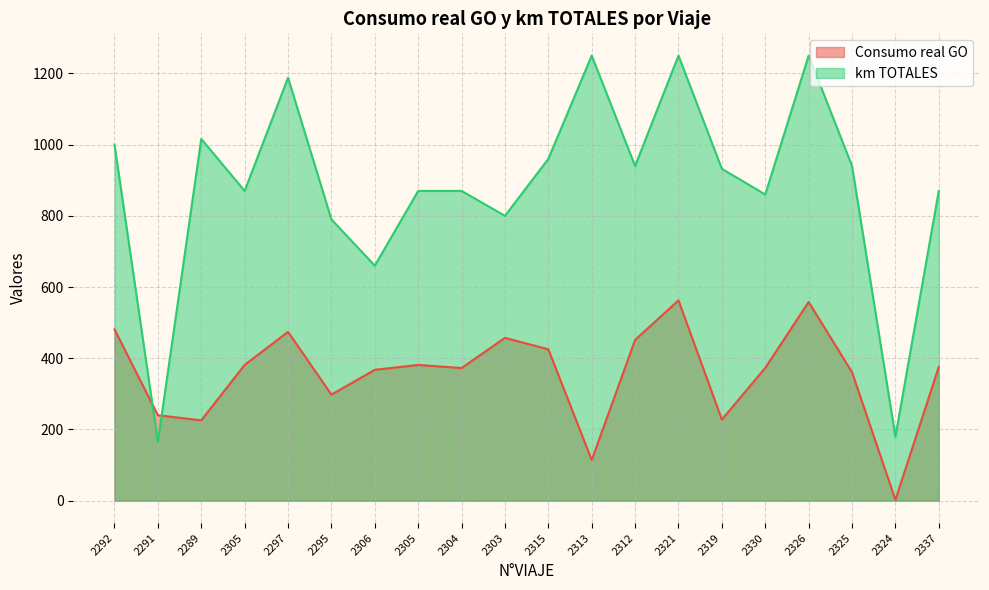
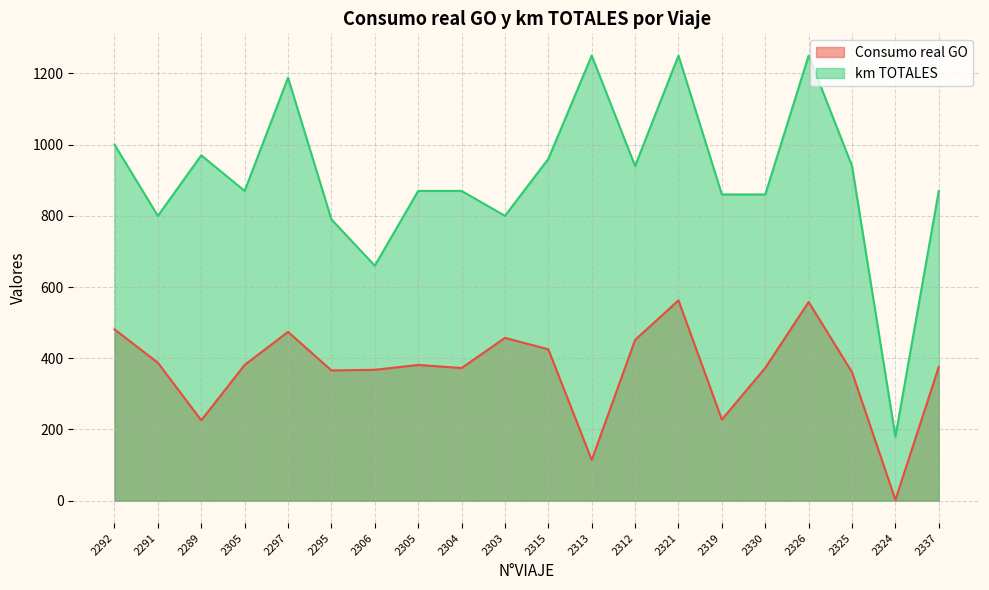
  {
    "Consumo real GO": {
      "2292": 480,
-     "2291": 240,
+     "2291": 390,
      "2289": 230,
      "2297": 470,
-     "2295": 300,
+     "2295": 370,
      "2306": 370,
      "2304": 370,
      "2303": 460,
      "2315": 430,
      "2313": 110,
      "2312": 450,
      "2321": 560,
      "2319": 230,
      "2330": 370,
      "2326": 560,
      "2325": 360,
      "2324": 0,
      "2337": 380
    },
    "km TOTALES": {
      "2292": 1000,
-     "2291": 170,
-     "2289": 1020,
+     "2291": 800,
+     "2289": 970,
      "2297": 1190,
      "2295": 790,
      "2306": 660,
      "2304": 870,
      "2303": 800,
      "2315": 960,
      "2313": 1250,
      "2312": 940,
      "2321": 1250,
-     "2319": 930,
+     "2319": 860,
      "2330": 860,
      "2326": 1250,
      "2325": 940,
      "2324": 180,
      "2337": 870
    }
  }
